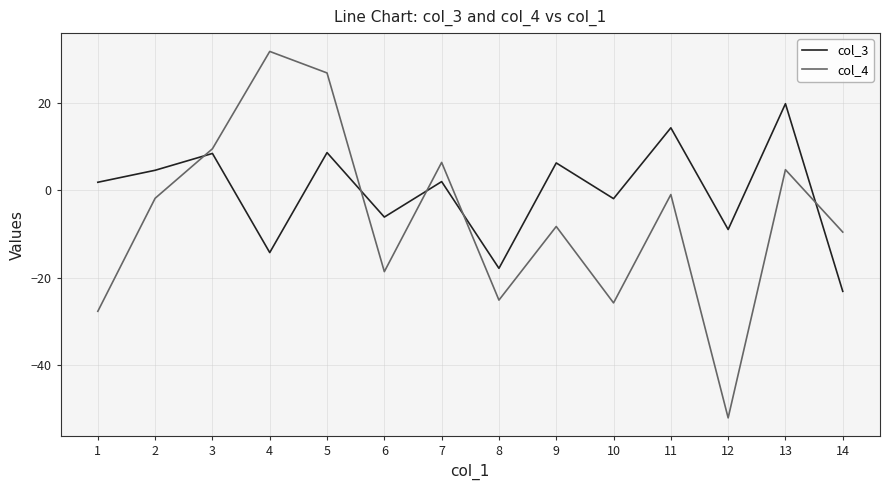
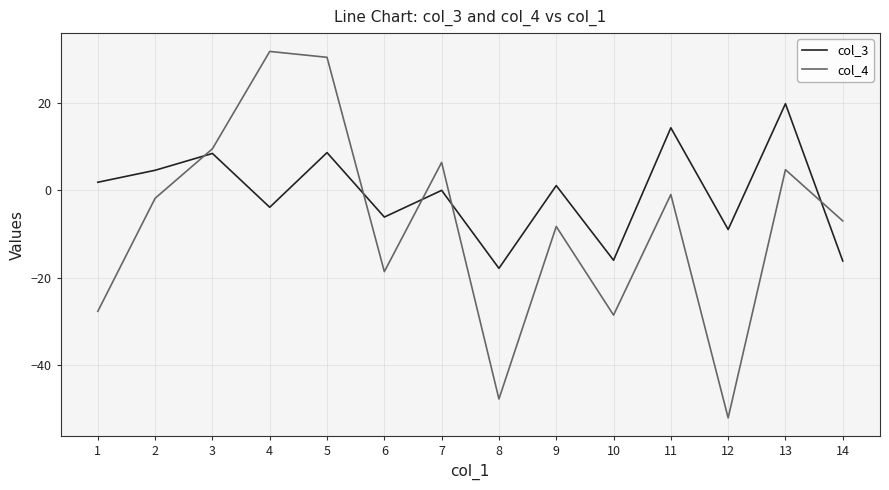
  {
    "col_3": {
      "1": 2,
      "2": 5,
      "3": 8,
-     "4": -14,
+     "4": -4,
      "5": 9,
      "6": -6,
-     "7": 2,
+     "7": 0,
      "8": -18,
-     "9": 6,
-     "10": -2,
+     "9": 1,
+     "10": -16,
      "11": 14,
      "12": -9,
      "13": 20,
-     "14": -23
+     "14": -16
    },
    "col_4": {
      "1": -28,
      "2": -2,
      "3": 10,
      "4": 32,
-     "5": 27,
+     "5": 30,
      "6": -19,
      "7": 6,
-     "8": -25,
+     "8": -48,
      "9": -8,
-     "10": -26,
+     "10": -29,
      "11": -1,
      "12": -52,
      "13": 5,
-     "14": -10
+     "14": -7
    }
  }
